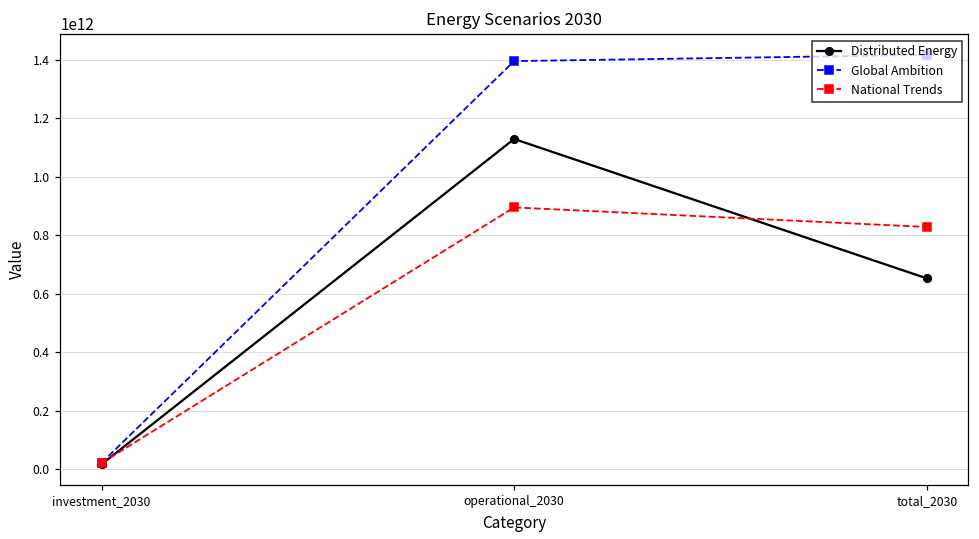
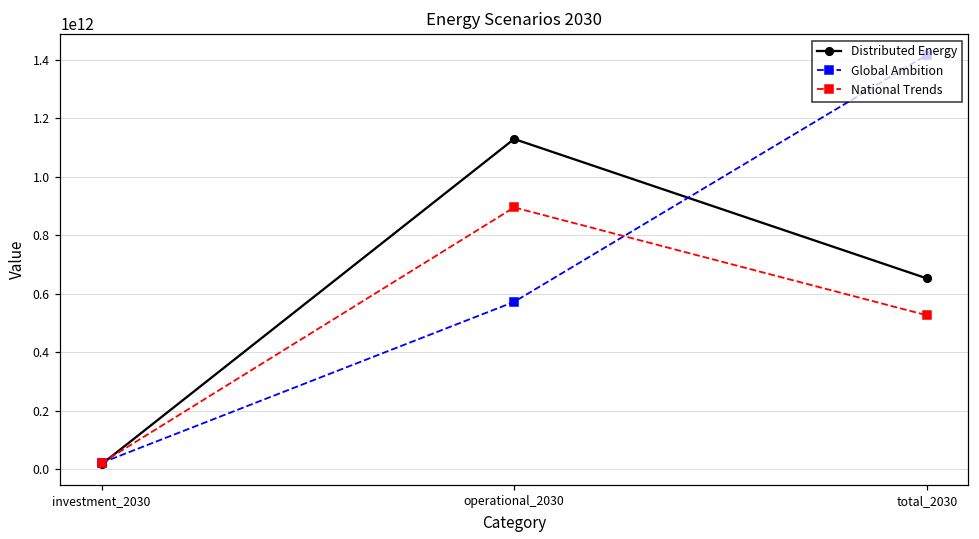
  {
    "Distributed Energy": {
      "operational_2030": 1130000000000,
      "total_2030": 650000000000
    },
    "Global Ambition": {
-     "operational_2030": 1400000000000
+     "operational_2030": 570000000000
    },
    "National Trends": {
      "operational_2030": 890000000000,
-     "total_2030": 830000000000
+     "total_2030": 530000000000
    }
  }
